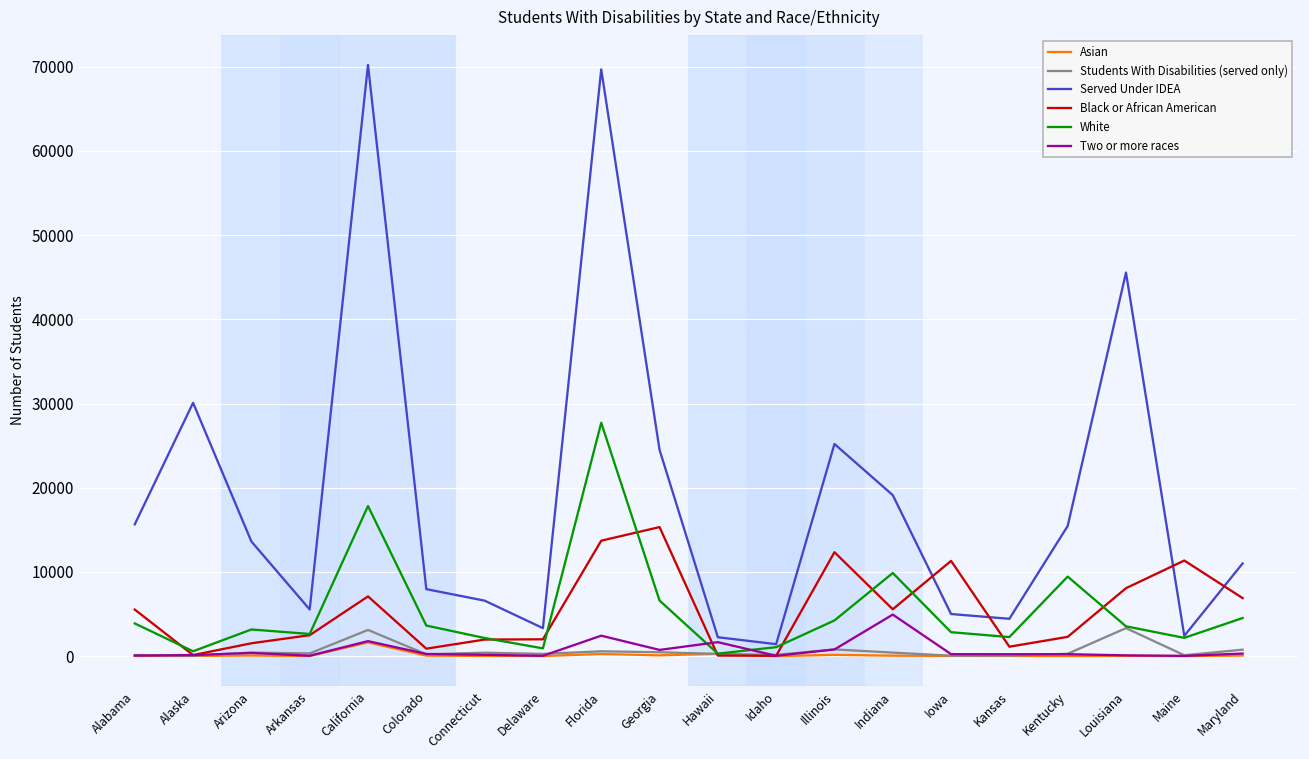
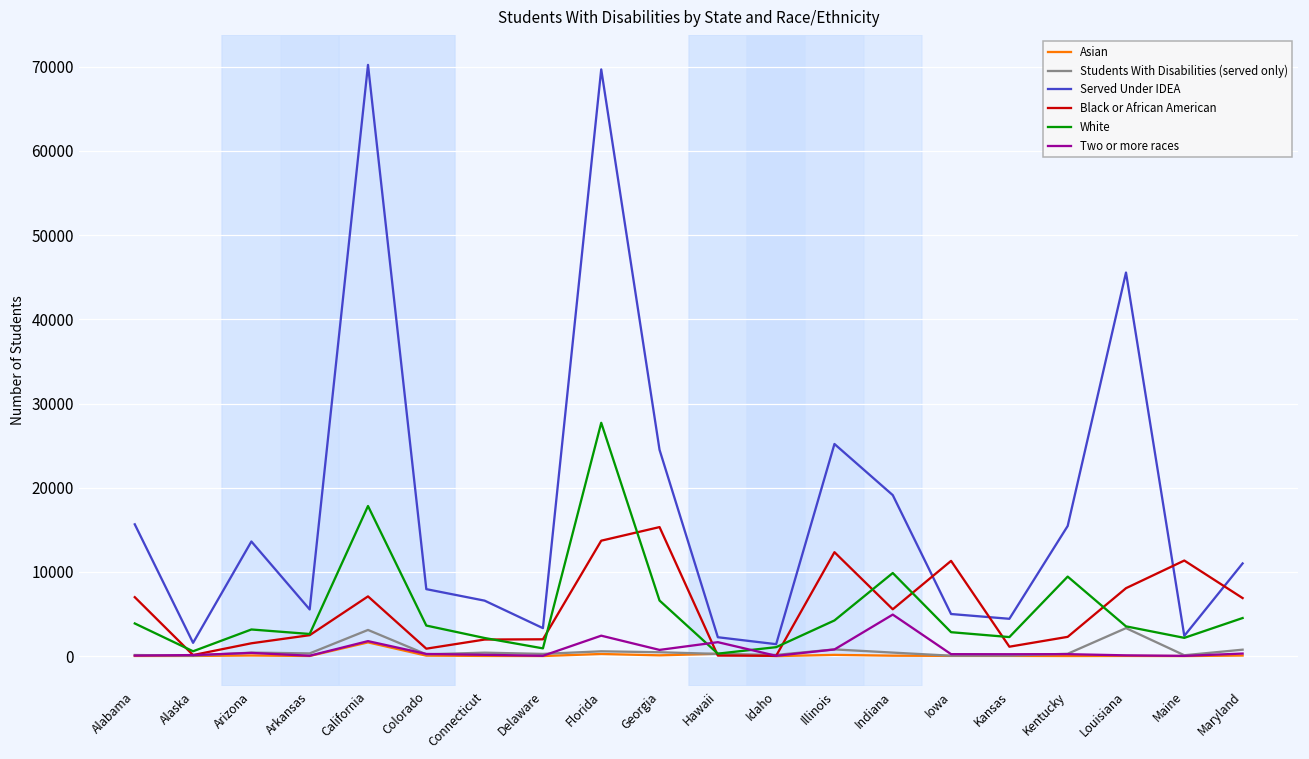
  {
    "Asian": {
      "Georgia": 0,
      "Illinois": 0,
      "Indiana": 0
    },
    "Students With Disabilities (served only)": {
      "California": 3000,
      "Indiana": 0,
      "Maryland": 1000
    },
    "Served Under IDEA": {
      "Alabama": 16000,
-     "Alaska": 30000,
+     "Alaska": 2000,
      "Arizona": 14000,
      "Arkansas": 6000,
      "California": 70000,
      "Colorado": 8000,
      "Connecticut": 7000,
      "Delaware": 3000,
      "Florida": 70000,
      "Georgia": 25000,
      "Hawaii": 2000,
      "Idaho": 1000,
      "Illinois": 25000,
      "Indiana": 19000,
      "Iowa": 5000,
      "Kansas": 4000,
      "Kentucky": 15000,
      "Louisiana": 46000,
      "Maryland": 11000
    },
    "Black or African American": {
-     "Alabama": 6000,
+     "Alabama": 7000,
      "Arizona": 2000,
      "California": 7000,
      "Colorado": 1000,
      "Delaware": 2000,
      "Florida": 14000,
      "Georgia": 15000,
      "Illinois": 12000,
      "Indiana": 6000,
      "Iowa": 11000,
      "Kansas": 1000,
      "Kentucky": 2000,
      "Louisiana": 8000,
      "Maine": 11000,
      "Maryland": 7000
    },
    "White": {
      "Alabama": 4000,
      "Alaska": 1000,
      "Arizona": 3000,
      "California": 18000,
      "Colorado": 4000,
      "Delaware": 1000,
      "Florida": 28000,
      "Georgia": 7000,
      "Idaho": 1000,
      "Illinois": 4000,
      "Indiana": 10000,
      "Iowa": 3000,
      "Kansas": 2000,
      "Kentucky": 9000,
      "Maryland": 5000
    },
    "Two or more races": {
      "Florida": 2000,
      "Hawaii": 2000,
      "Indiana": 5000
    }
  }
